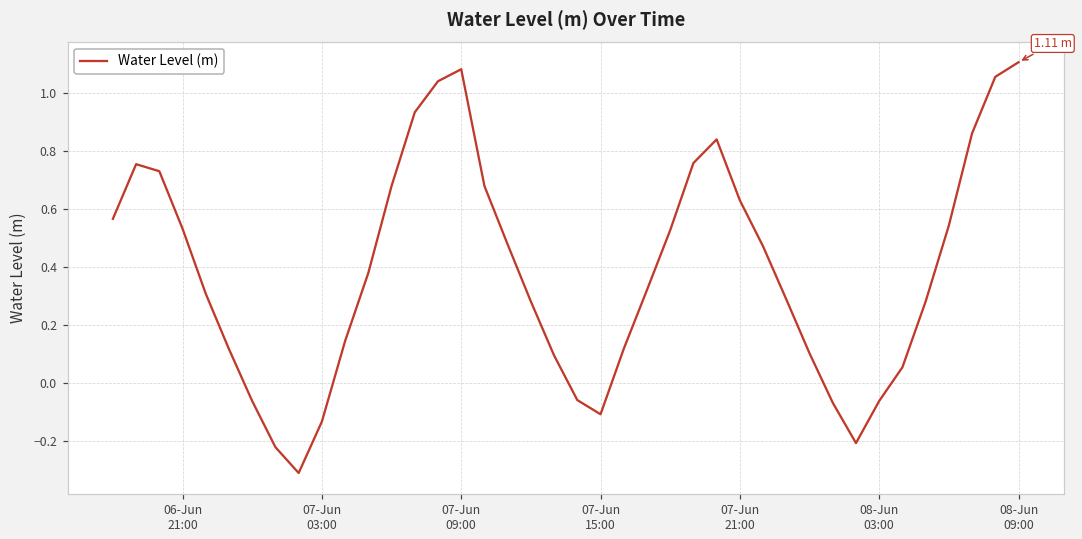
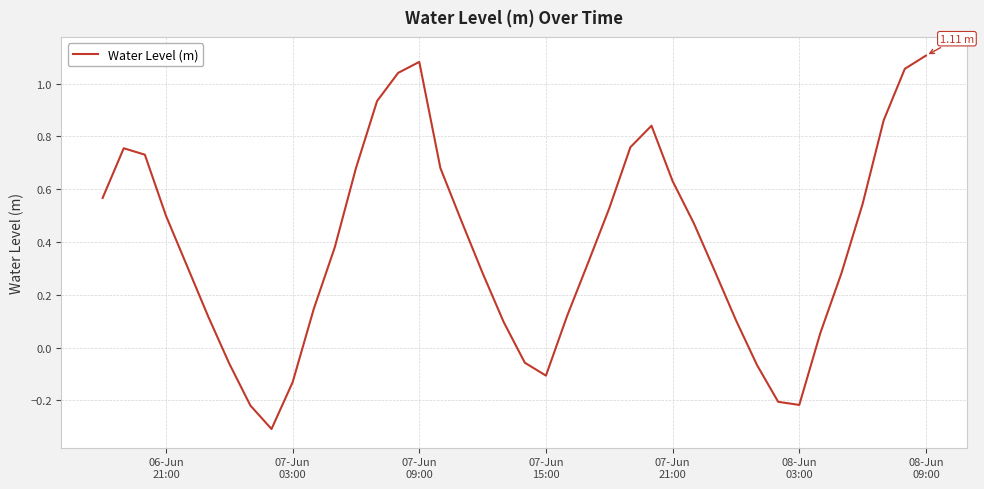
  {
-   "06-Jun 21:00": 0.53,
+   "06-Jun 21:00": 0.50,
    "07-Jun 03:00": -0.13,
    "07-Jun 09:00": 1.08,
    "07-Jun 15:00": -0.11,
    "07-Jun 21:00": 0.63,
-   "08-Jun 03:00": -0.06
+   "08-Jun 03:00": -0.22
  }
